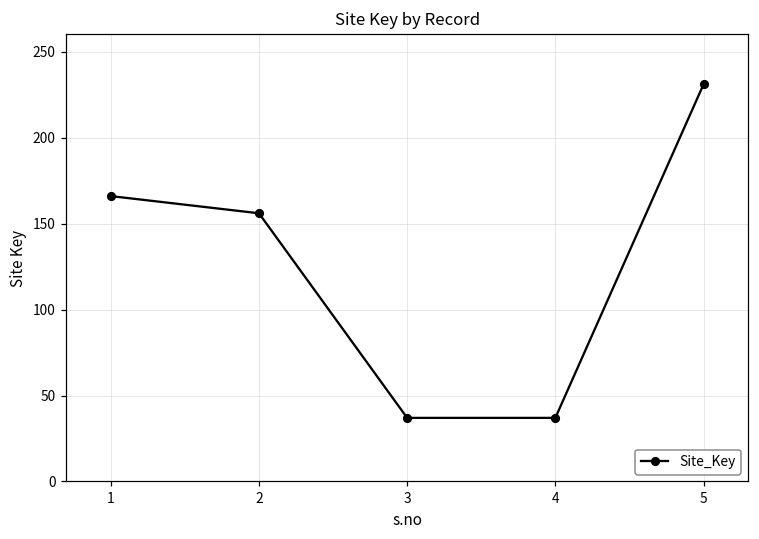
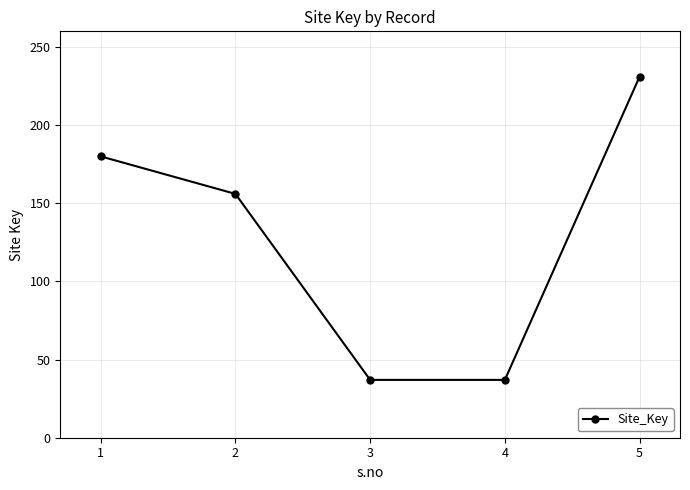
  {
-   "1": 166,
+   "1": 180,
    "2": 156,
    "3": 37,
    "4": 37,
    "5": 231
  }
